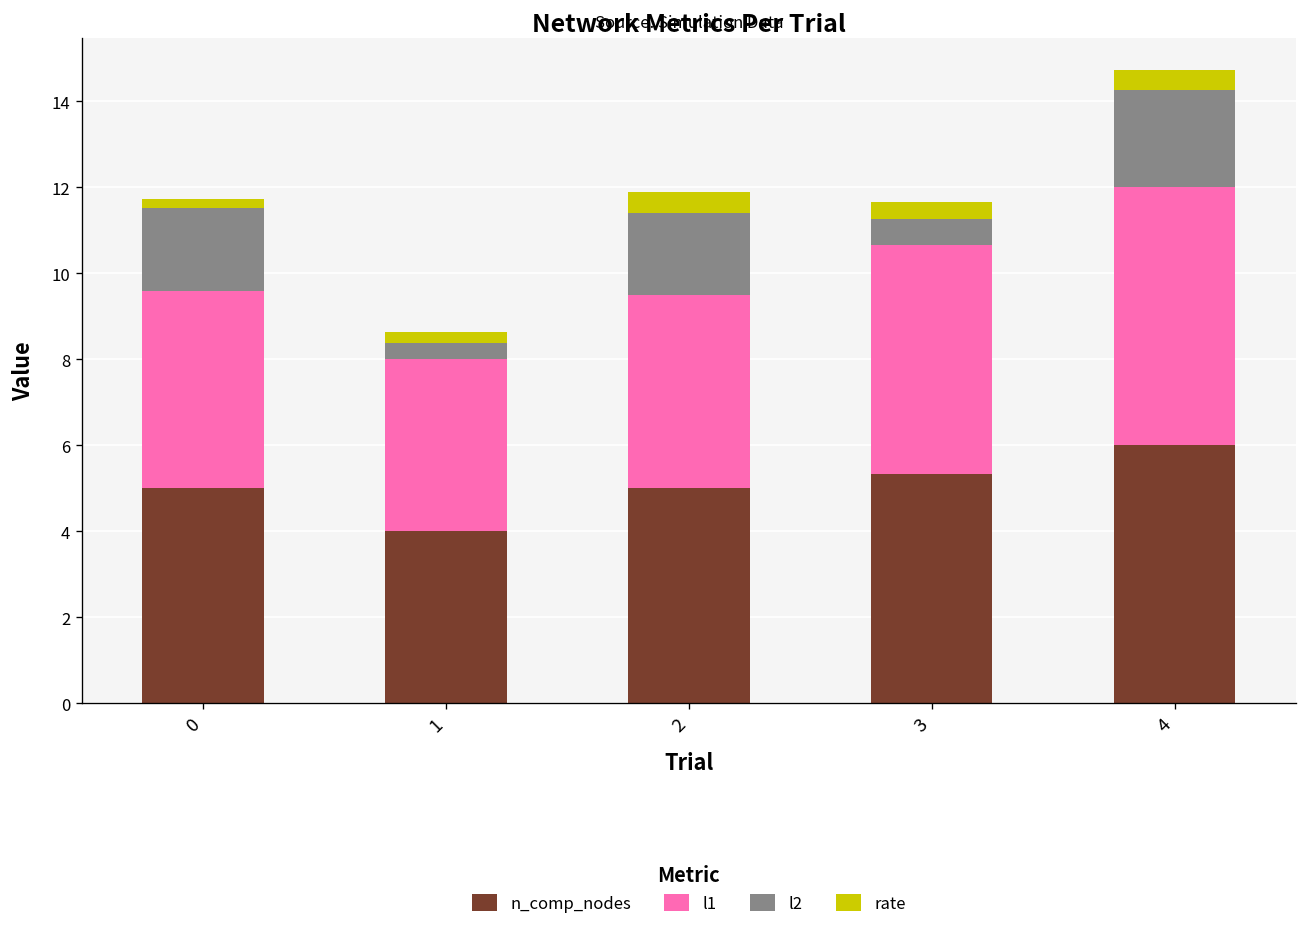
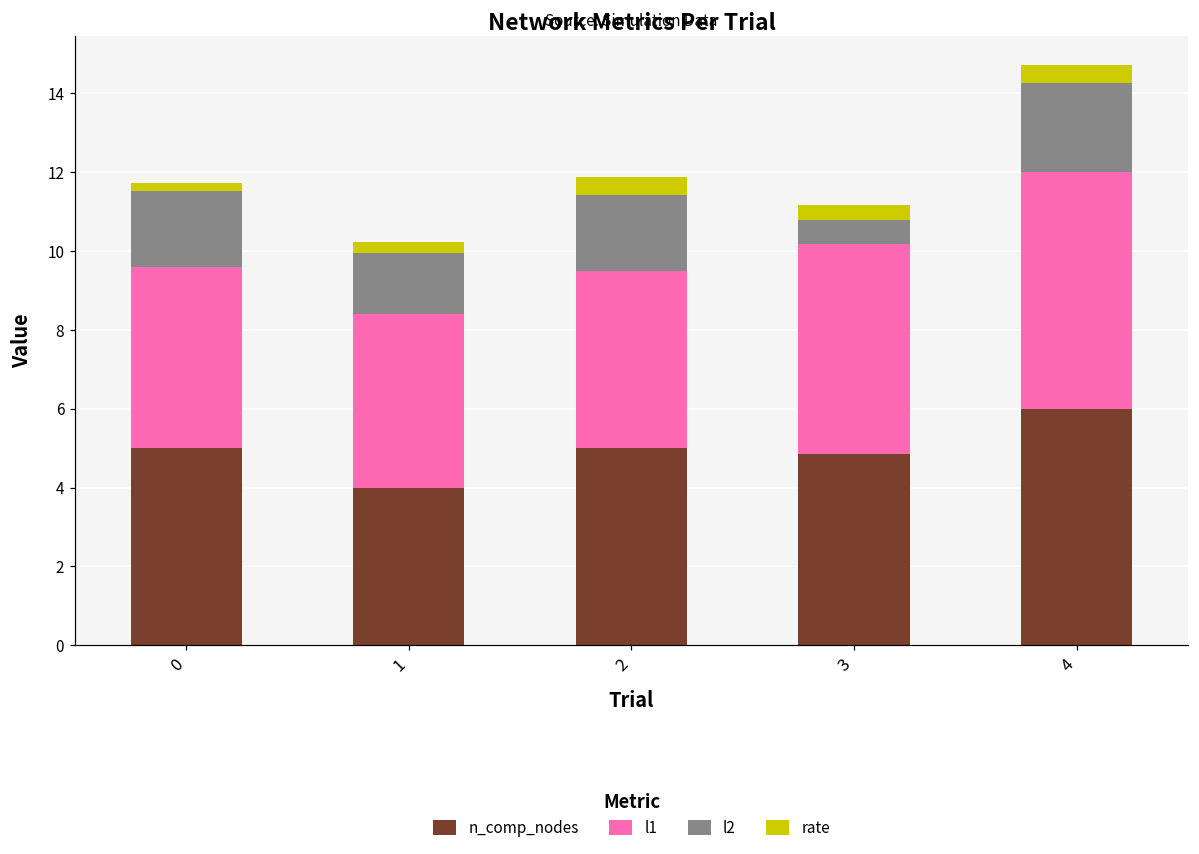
  {
    "n_comp_nodes": {
      "0": 5.0,
      "1": 4.0,
      "2": 5.0,
-     "3": 5.3,
+     "3": 4.8,
      "4": 6.0
    },
    "l1": {
      "0": 4.6,
-     "1": 4.0,
+     "1": 4.4,
      "2": 4.5,
      "3": 5.3,
      "4": 6.0
    },
    "l2": {
      "0": 1.9,
-     "1": 0.4,
+     "1": 1.6,
      "2": 1.9,
      "3": 0.6,
      "4": 2.3
    },
    "rate": {
      "0": 0.2,
      "1": 0.3,
      "2": 0.5,
      "3": 0.4,
      "4": 0.5
    }
  }
